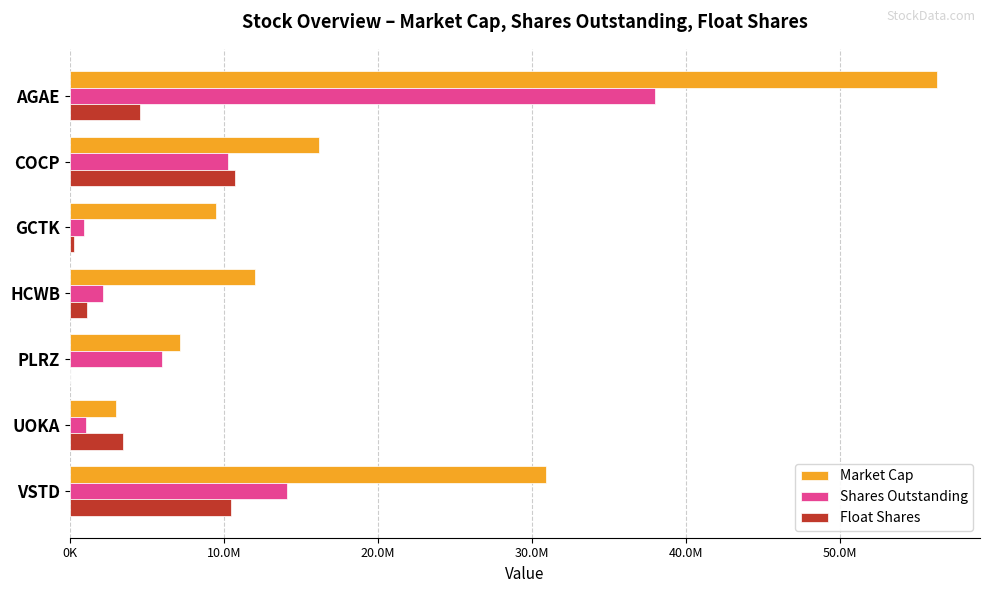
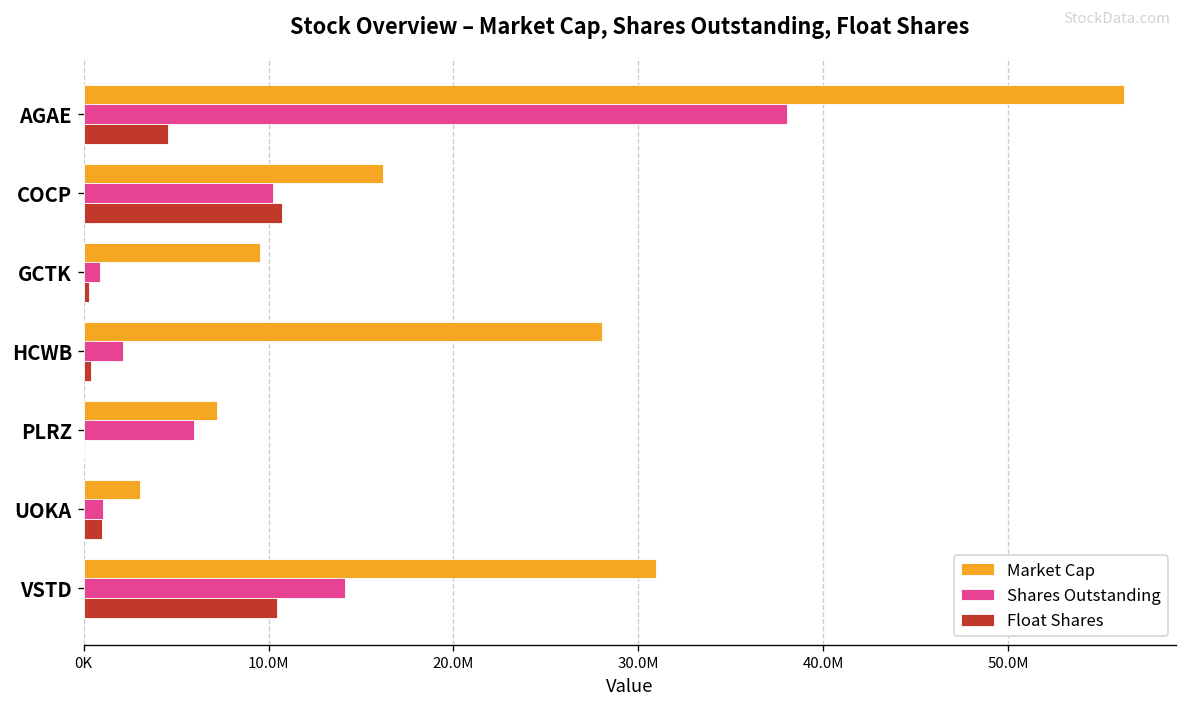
  {
    "Market Cap": {
      "AGAE": 56300000,
      "COCP": 16200000,
      "GCTK": 9500000,
-     "HCWB": 12000000,
+     "HCWB": 28000000,
      "PLRZ": 7200000,
      "UOKA": 3000000,
      "VSTD": 30900000
    },
    "Shares Outstanding": {
      "AGAE": 38000000,
      "COCP": 10300000,
      "GCTK": 900000,
      "HCWB": 2200000,
      "PLRZ": 6000000,
      "UOKA": 1100000,
      "VSTD": 14100000
    },
    "Float Shares": {
      "AGAE": 4600000,
      "COCP": 10700000,
      "GCTK": 300000,
-     "HCWB": 1100000,
-     "UOKA": 3500000,
+     "HCWB": 400000,
+     "UOKA": 1000000,
      "VSTD": 10500000
    }
  }
